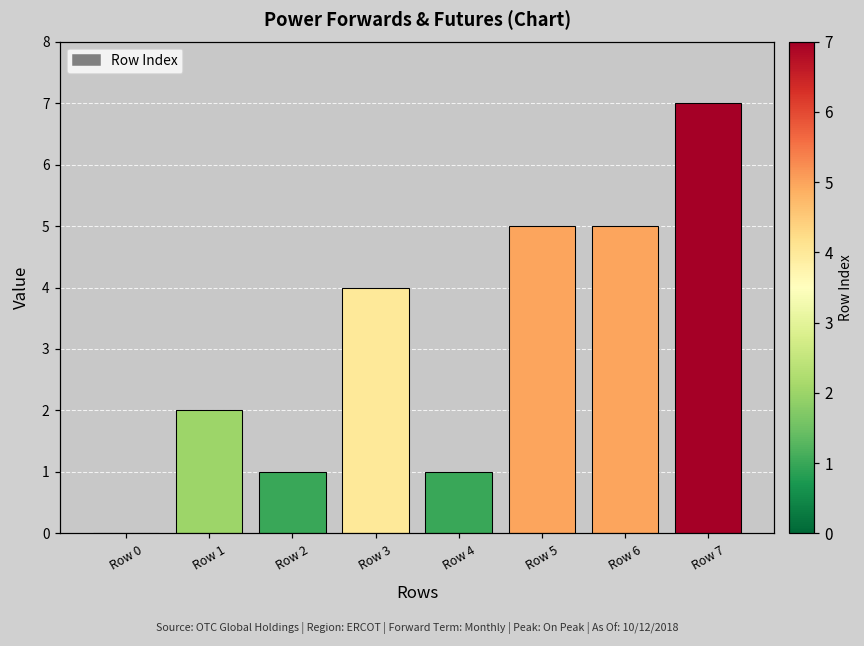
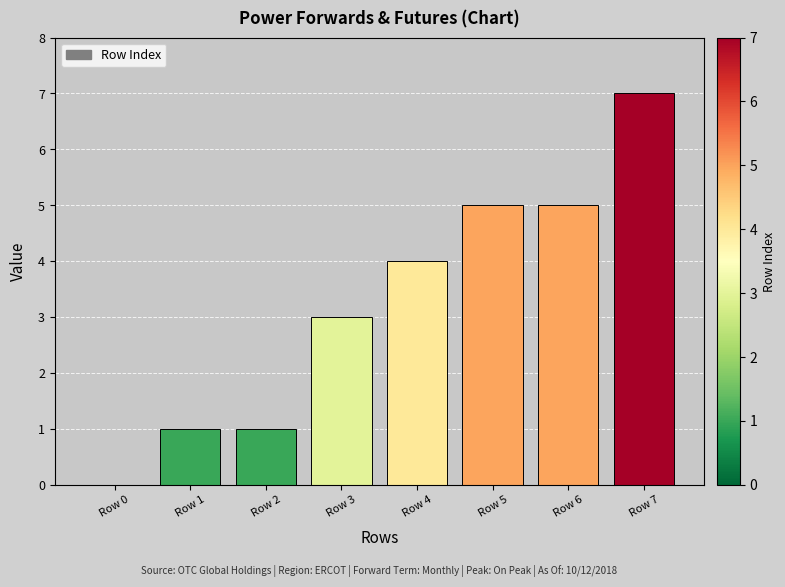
  {
    "Row 0": 0,
-   "Row 1": 2,
+   "Row 1": 1,
    "Row 2": 1,
-   "Row 3": 4,
-   "Row 4": 1,
+   "Row 3": 3,
+   "Row 4": 4,
    "Row 5": 5,
    "Row 6": 5,
    "Row 7": 7
  }
